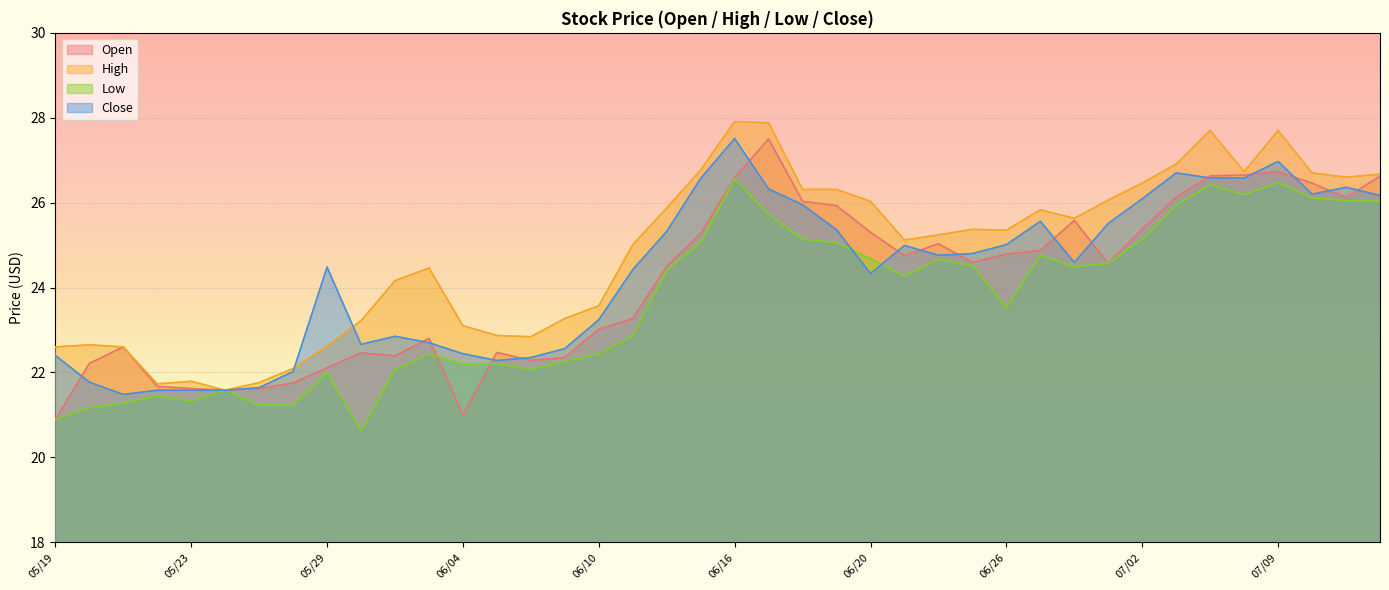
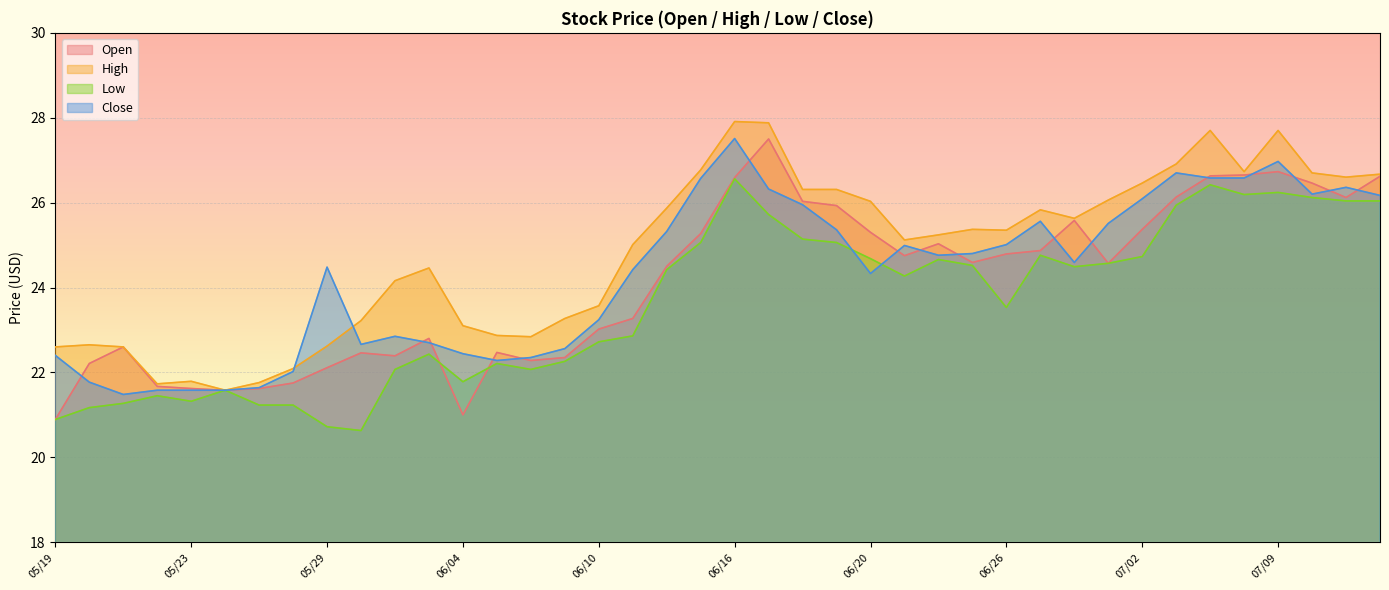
  {
    "Open": {
      "05/29": 22.1,
      "06/04": 21.0,
      "06/10": 23.0,
      "06/20": 25.3,
      "06/26": 24.8,
      "07/02": 25.4,
      "07/09": 26.7
    },
    "High": {
      "05/19": 22.6,
      "05/23": 21.8,
      "05/29": 22.6,
      "06/04": 23.1,
      "06/10": 23.6,
      "06/16": 27.9,
      "06/20": 26.0,
      "06/26": 25.4,
      "07/02": 26.5,
      "07/09": 27.7
    },
    "Low": {
      "05/23": 21.3,
-     "05/29": 22.0,
-     "06/04": 22.2,
-     "06/10": 22.4,
+     "05/29": 20.7,
+     "06/04": 21.8,
+     "06/10": 22.7,
      "06/20": 24.7,
      "06/26": 23.5,
-     "07/02": 25.1,
-     "07/09": 26.5
+     "07/02": 24.7,
+     "07/09": 26.2
    },
    "Close": {
      "05/19": 22.4,
      "05/29": 24.5,
      "06/04": 22.4,
      "06/10": 23.2,
      "06/16": 27.5,
      "06/20": 24.3,
      "06/26": 25.0,
      "07/02": 26.1,
      "07/09": 27.0
    }
  }
